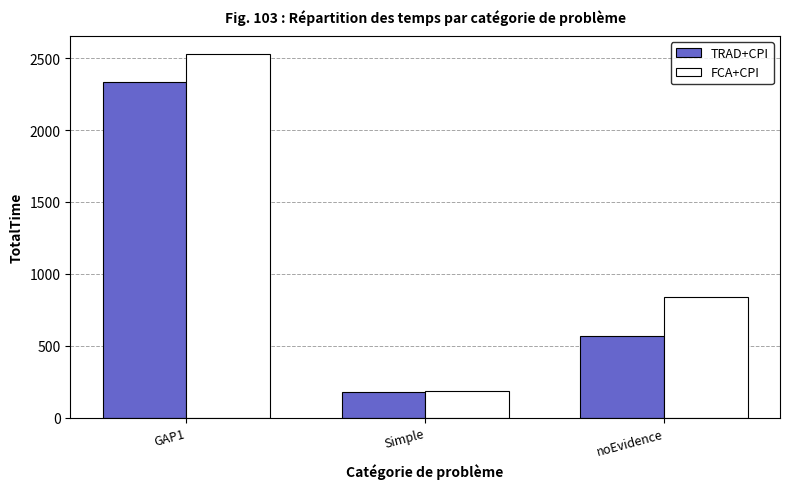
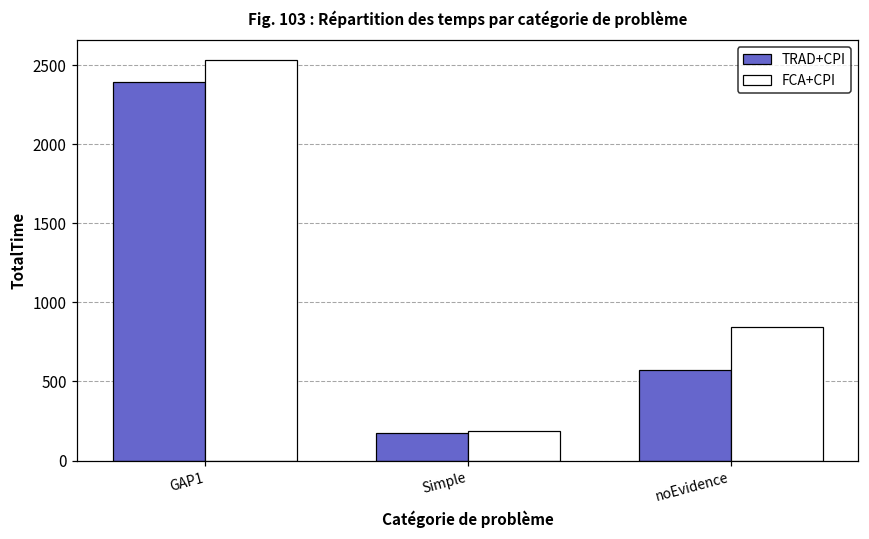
  {
    "TRAD+CPI": {
-     "GAP1": 2340,
+     "GAP1": 2400,
      "Simple": 180,
      "noEvidence": 570
    },
    "FCA+CPI": {
      "GAP1": 2530,
      "Simple": 190,
      "noEvidence": 840
    }
  }
